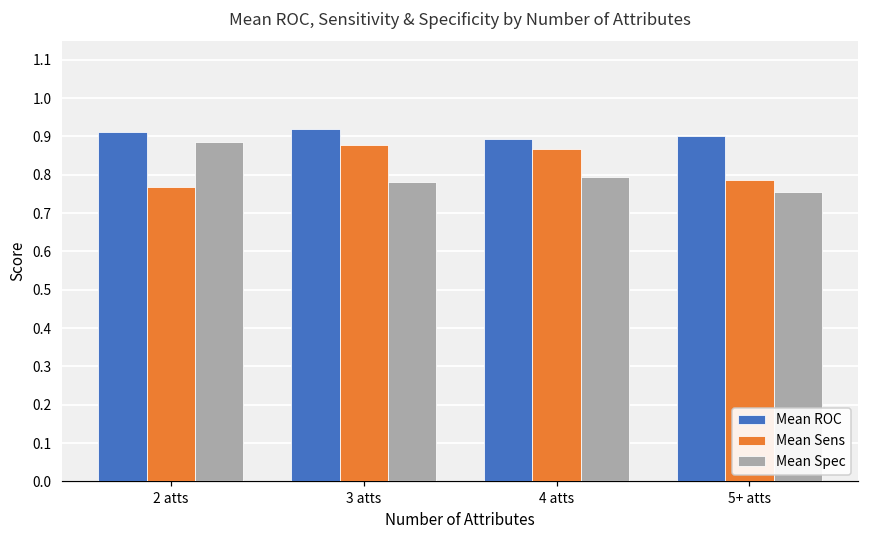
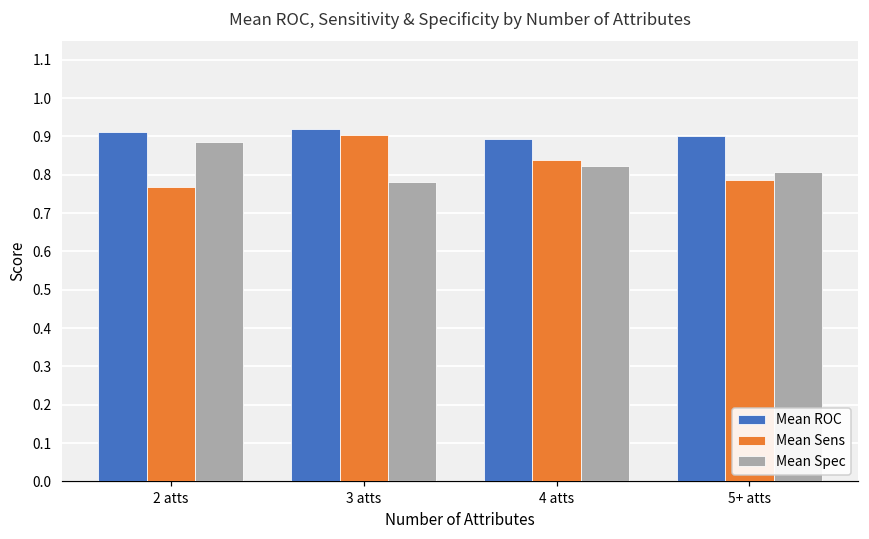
  {
    "Mean ROC": {
      "2 atts": 0.91,
      "3 atts": 0.92,
      "4 atts": 0.89,
      "5+ atts": 0.90
    },
    "Mean Sens": {
      "2 atts": 0.77,
-     "3 atts": 0.88,
-     "4 atts": 0.87,
+     "3 atts": 0.90,
+     "4 atts": 0.84,
      "5+ atts": 0.79
    },
    "Mean Spec": {
      "2 atts": 0.88,
      "3 atts": 0.78,
-     "4 atts": 0.79,
-     "5+ atts": 0.76
+     "4 atts": 0.82,
+     "5+ atts": 0.81
    }
  }
